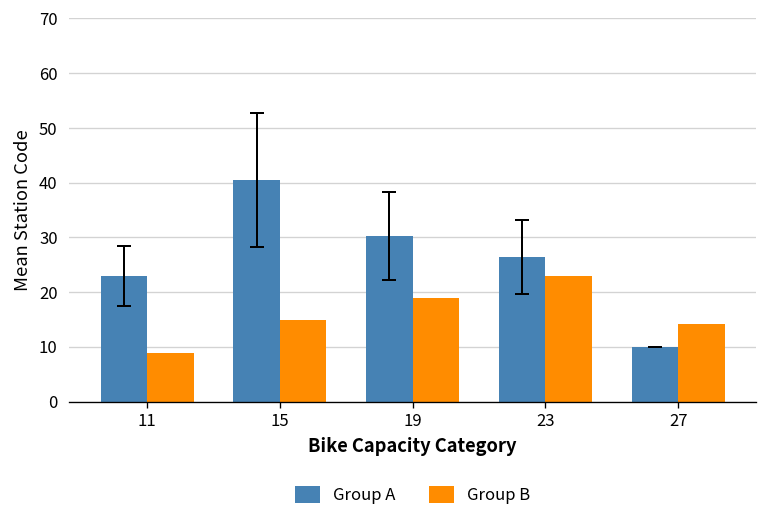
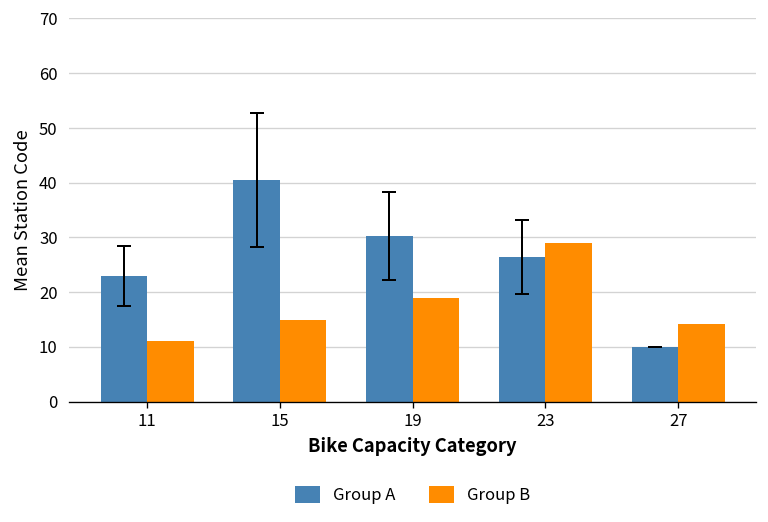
  {
    "Group B": {
-     "11": 9,
+     "11": 11,
      "15": 15,
      "19": 19,
-     "23": 23,
+     "23": 29,
      "27": 14
    }
  }
